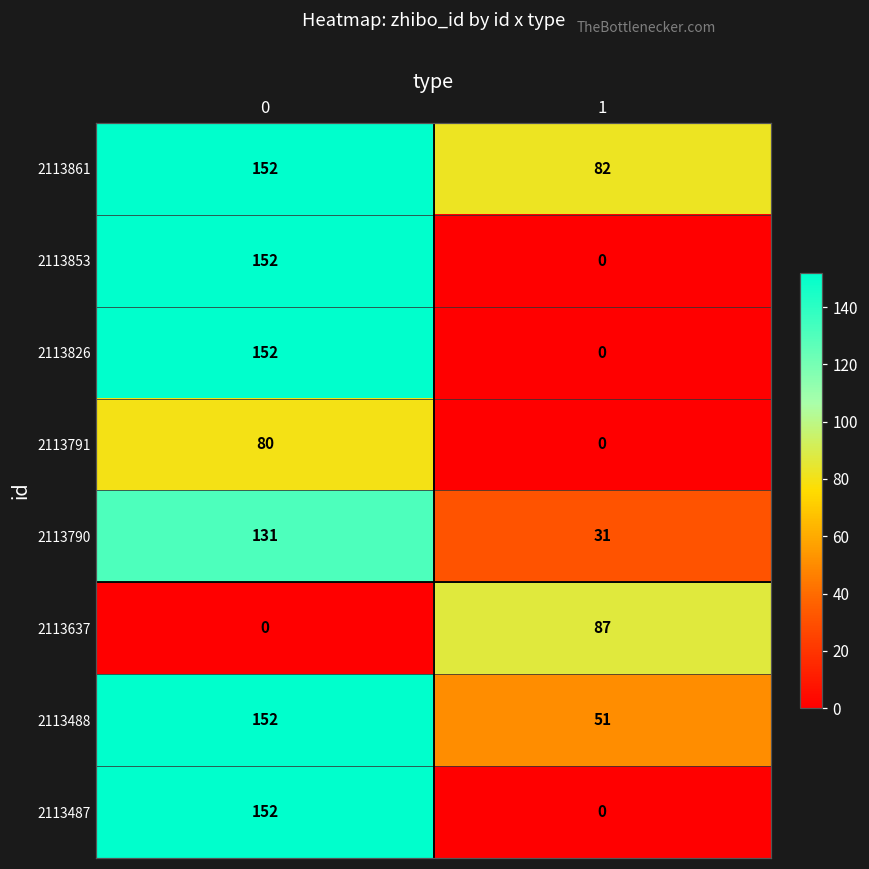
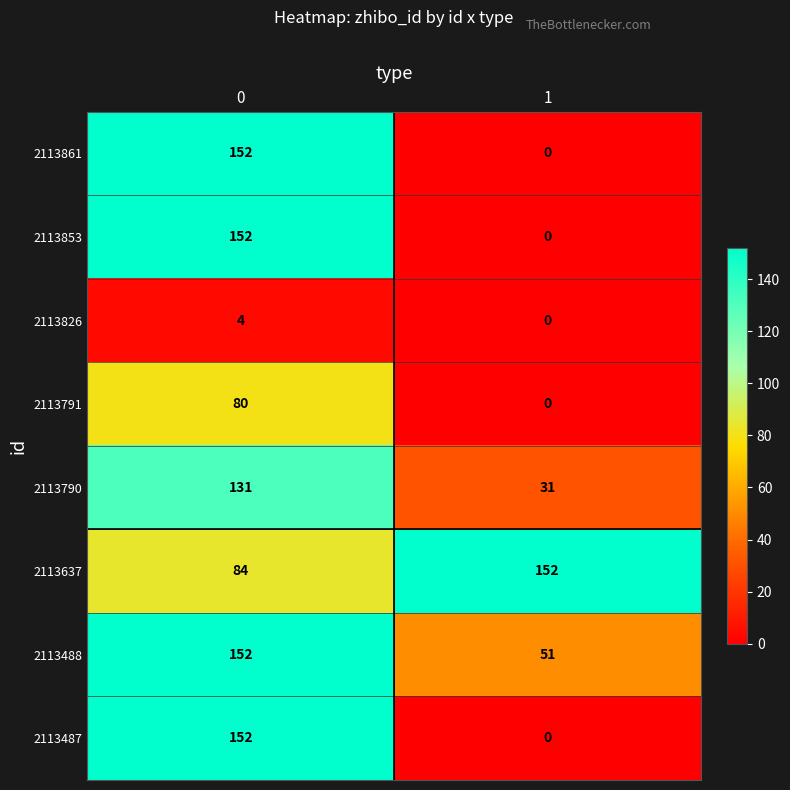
  {
    "2113861": {
      "0": 152,
-     "1": 82
+     "1": 0
    },
    "2113853": {
      "0": 152,
      "1": 0
    },
    "2113826": {
-     "0": 152,
+     "0": 4,
      "1": 0
    },
    "2113791": {
      "0": 80,
      "1": 0
    },
    "2113790": {
      "0": 131,
      "1": 31
    },
    "2113637": {
-     "0": 0,
-     "1": 87
+     "0": 84,
+     "1": 152
    },
    "2113488": {
      "0": 152,
      "1": 51
    },
    "2113487": {
      "0": 152,
      "1": 0
    }
  }
